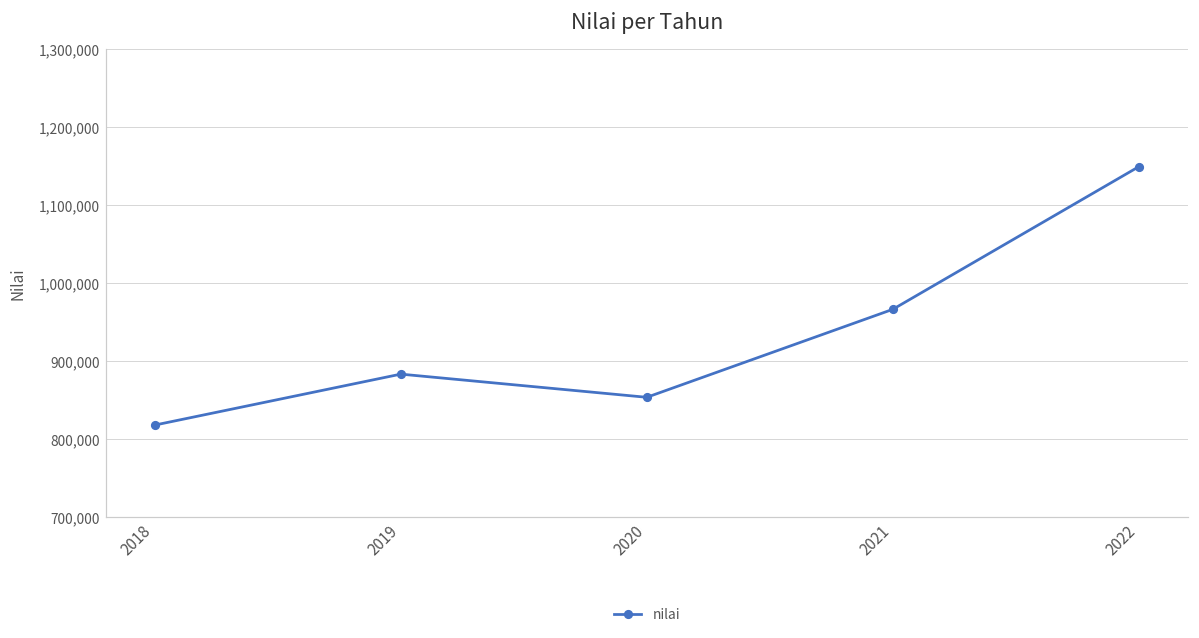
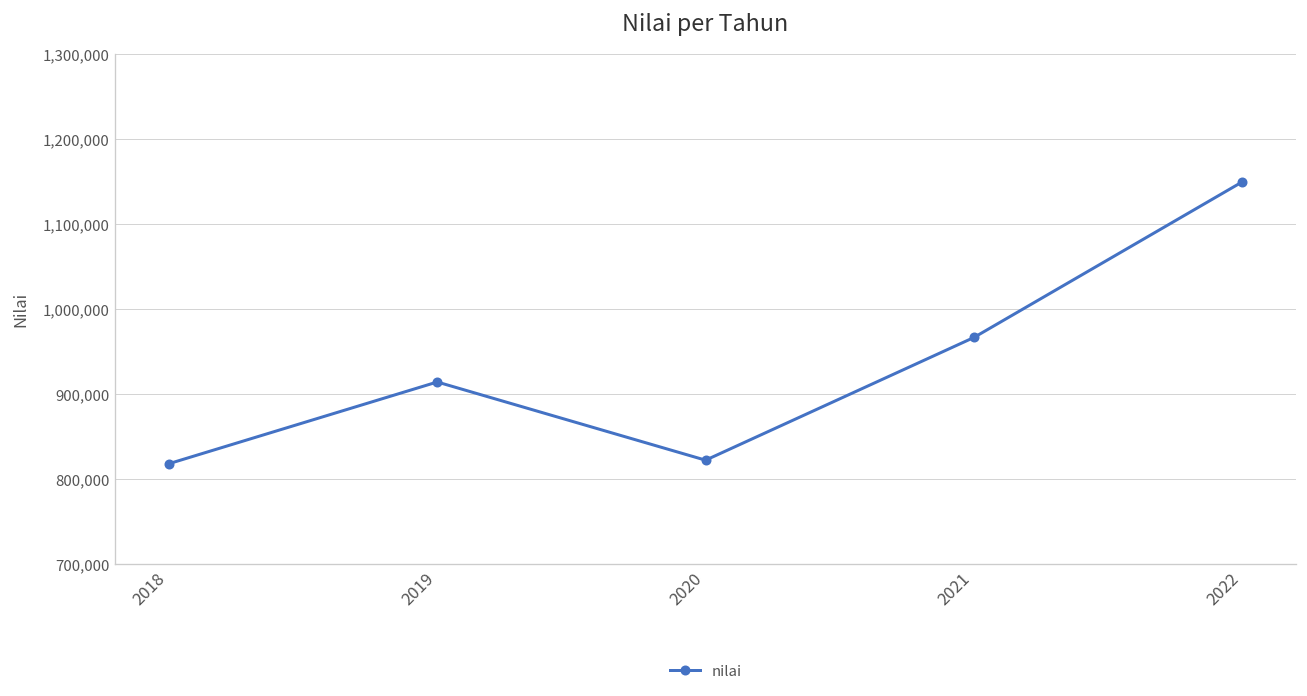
  {
    "2018": "820,000",
-   "2019": "880,000",
-   "2020": "850,000",
+   "2019": "910,000",
+   "2020": "820,000",
    "2021": "970,000",
    "2022": "1,150,000"
  }
